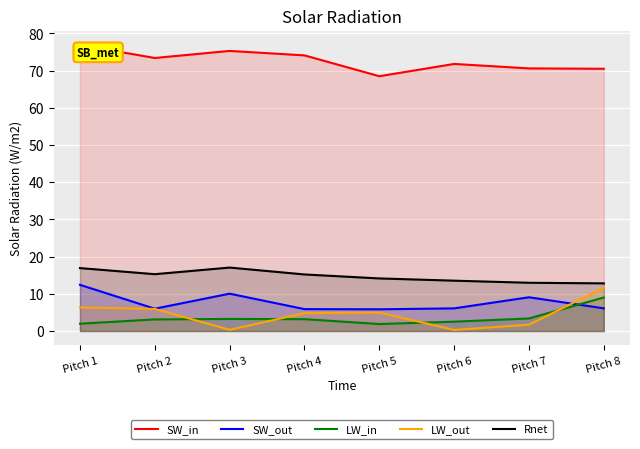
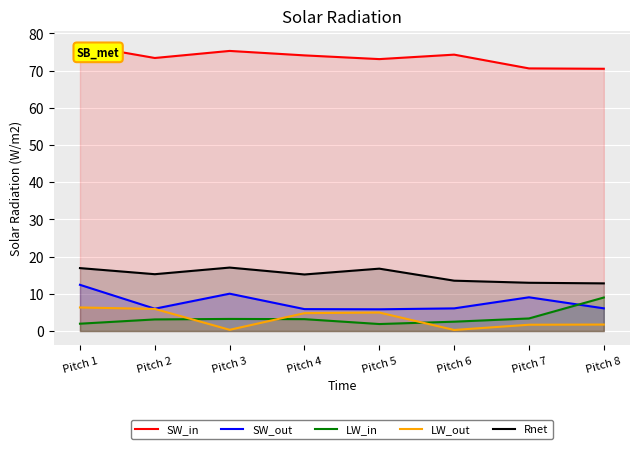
  {
    "SW_in": {
      "Pitch 2": 73,
      "Pitch 3": 75,
      "Pitch 4": 74,
-     "Pitch 5": 69,
-     "Pitch 6": 72,
+     "Pitch 5": 73,
+     "Pitch 6": 74,
      "Pitch 7": 71,
      "Pitch 8": 71
    },
    "SW_out": {
      "Pitch 1": 12,
      "Pitch 3": 10,
      "Pitch 4": 6,
      "Pitch 5": 6,
      "Pitch 6": 6,
      "Pitch 7": 9,
      "Pitch 8": 6
    },
    "LW_in": {
      "Pitch 1": 2,
      "Pitch 2": 3,
      "Pitch 3": 3,
      "Pitch 4": 3,
      "Pitch 5": 2,
      "Pitch 6": 3,
      "Pitch 7": 3,
      "Pitch 8": 9
    },
    "LW_out": {
      "Pitch 1": 6,
      "Pitch 3": 0,
      "Pitch 4": 5,
      "Pitch 5": 5,
      "Pitch 6": 0,
      "Pitch 7": 2,
-     "Pitch 8": 12
+     "Pitch 8": 2
    },
    "Rnet": {
      "Pitch 1": 17,
      "Pitch 2": 15,
      "Pitch 3": 17,
      "Pitch 4": 15,
-     "Pitch 5": 14,
+     "Pitch 5": 17,
      "Pitch 6": 14,
      "Pitch 7": 13,
      "Pitch 8": 13
    }
  }
